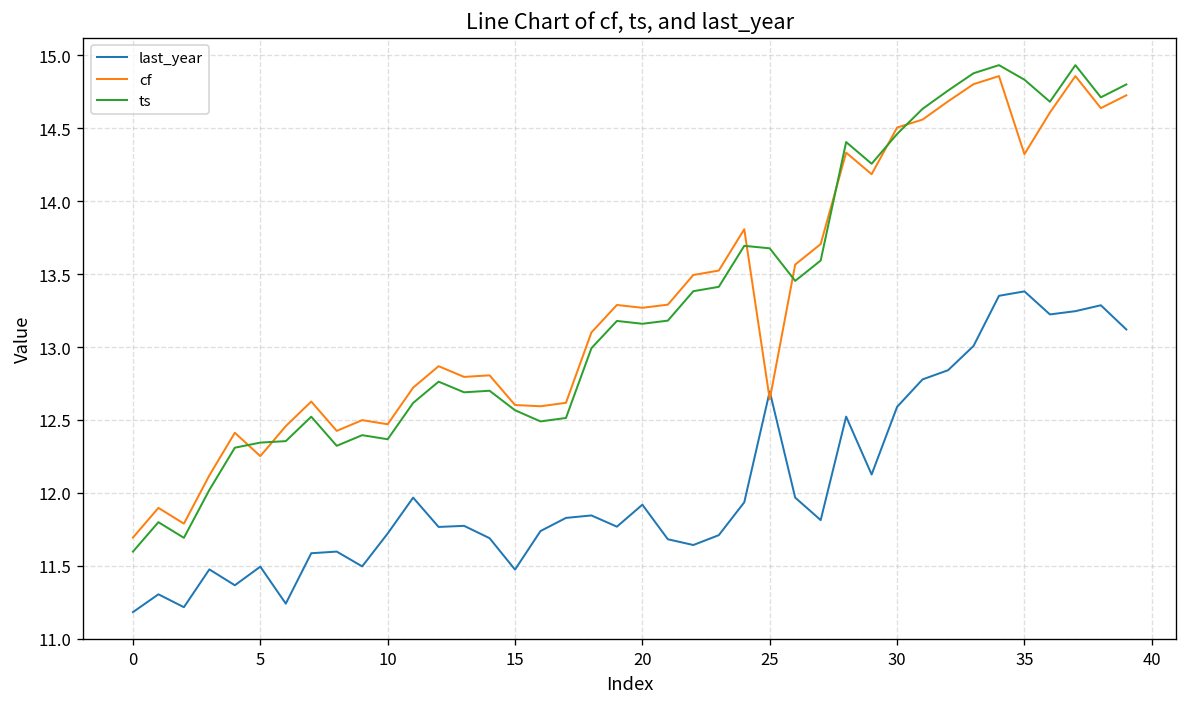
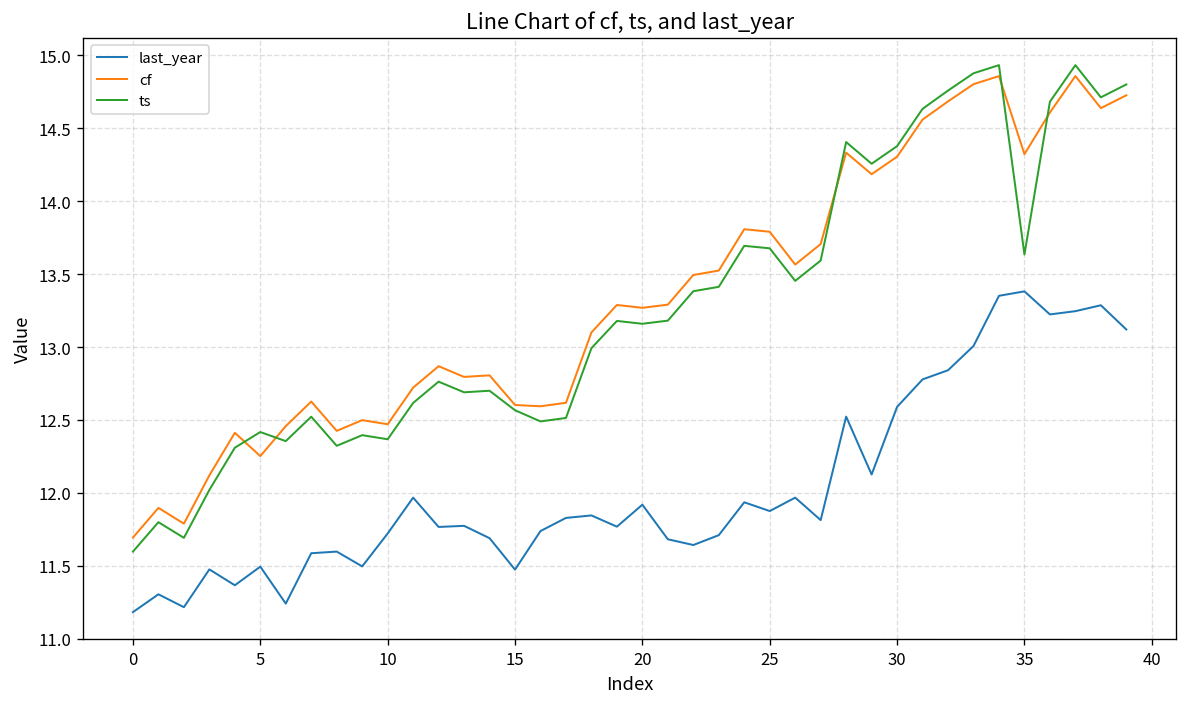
  {
    "last_year": {
      "0": 11.18,
      "5": 11.49,
      "10": 11.72,
      "15": 11.47,
      "20": 11.92,
-     "25": 12.70,
+     "25": 11.87,
      "30": 12.59,
      "35": 13.38
    },
    "cf": {
      "0": 11.69,
      "5": 12.25,
      "10": 12.47,
      "15": 12.60,
      "20": 13.27,
-     "25": 12.64,
-     "30": 14.51,
+     "25": 13.79,
+     "30": 14.31,
      "35": 14.32
    },
    "ts": {
      "0": 11.60,
-     "5": 12.34,
+     "5": 12.42,
      "10": 12.37,
      "15": 12.57,
      "20": 13.16,
      "25": 13.68,
-     "30": 14.46,
-     "35": 14.83
+     "30": 14.38,
+     "35": 13.63
    }
  }
